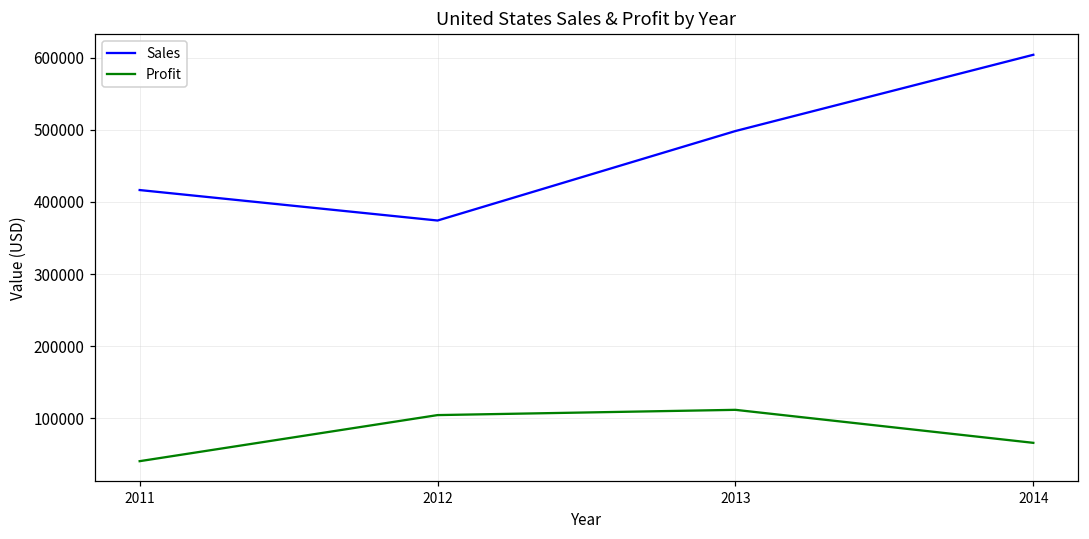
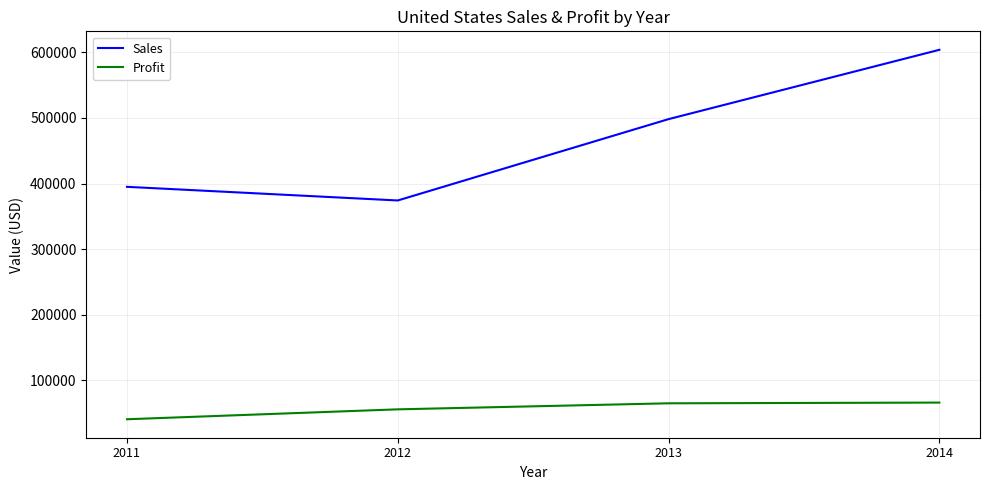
  {
    "Sales": {
-     "2011": 420000,
+     "2011": 390000,
      "2012": 370000,
      "2013": 500000,
      "2014": 600000
    },
    "Profit": {
      "2011": 40000,
-     "2012": 100000,
-     "2013": 110000,
+     "2012": 60000,
+     "2013": 60000,
      "2014": 70000
    }
  }
